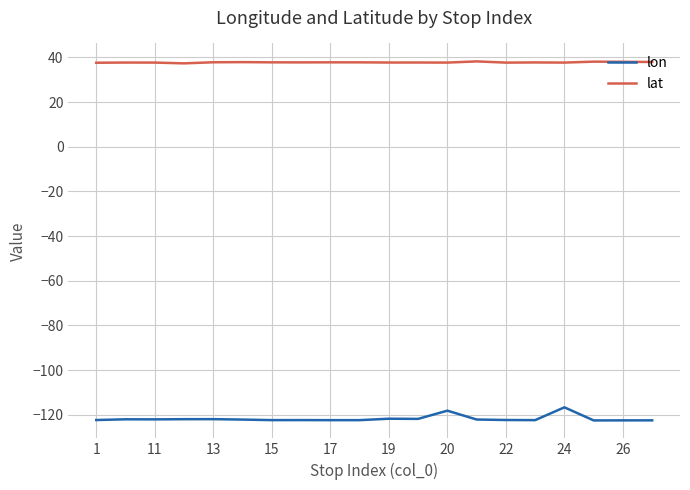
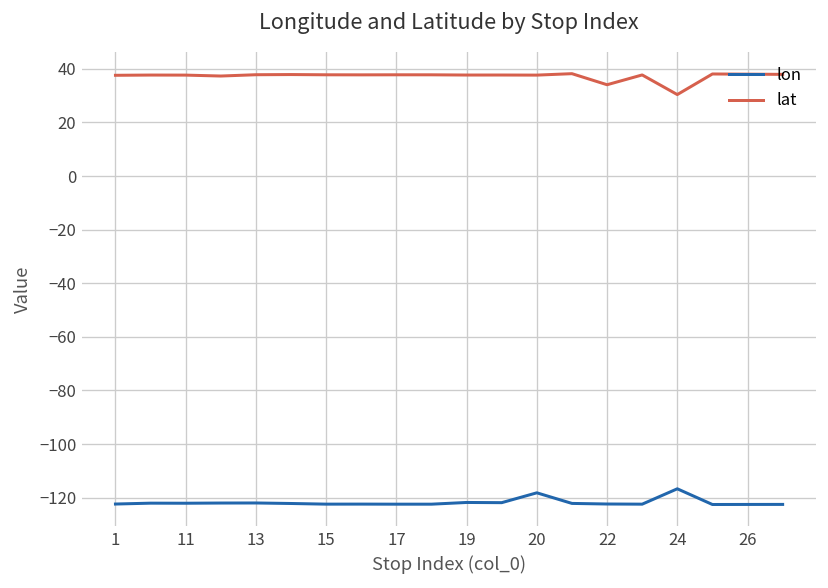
  {
    "lon": {
      "20": -118,
      "22": -122,
      "24": -117,
      "26": -123
    },
    "lat": {
      "20": 38,
-     "22": 38,
-     "24": 38,
+     "22": 34,
+     "24": 30,
      "26": 38
    }
  }
